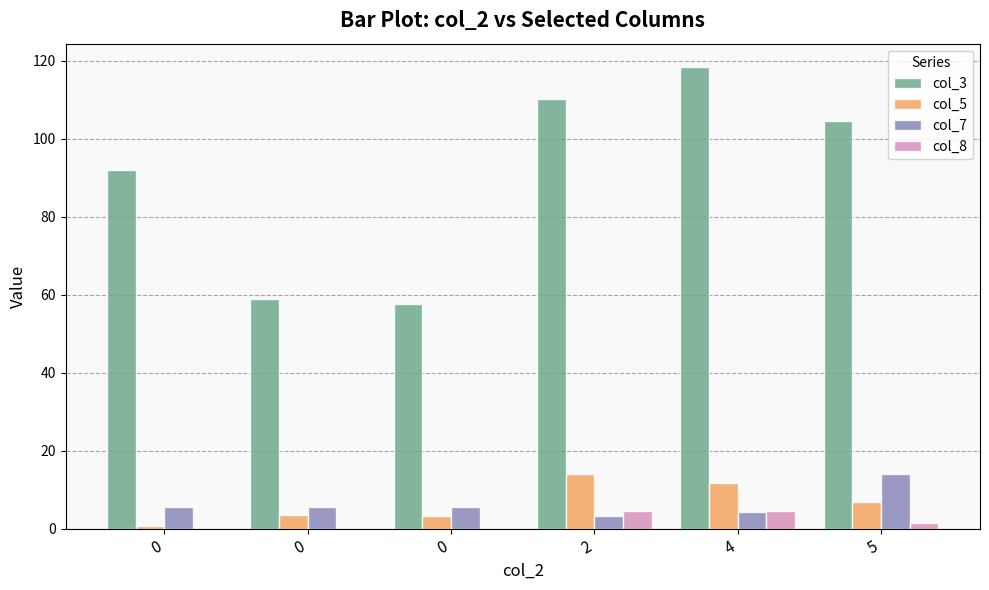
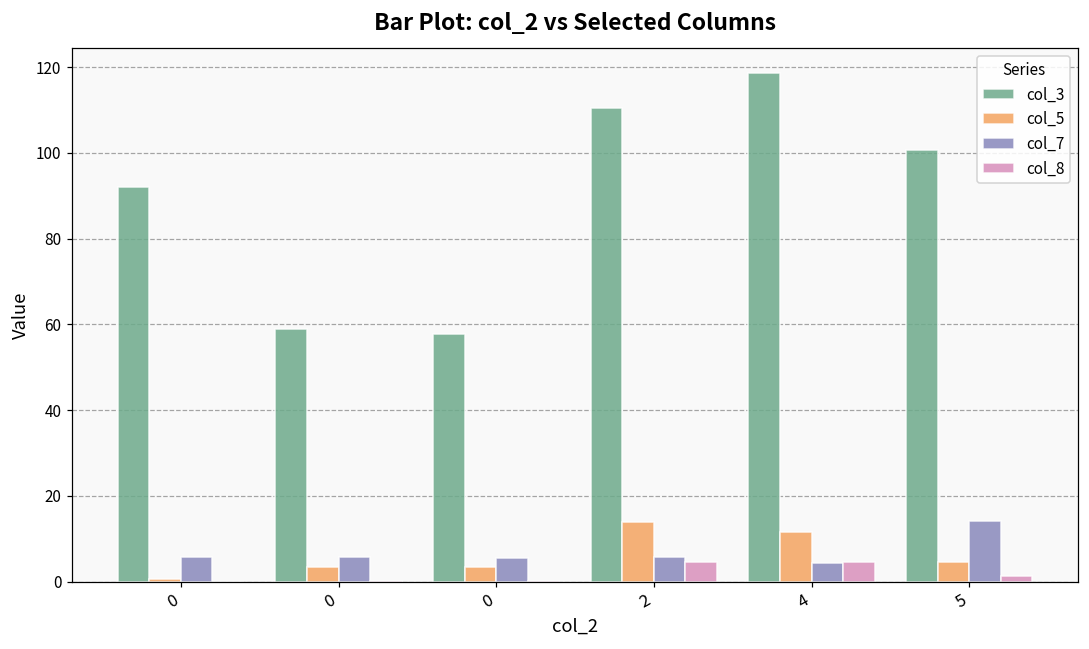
  {
    "col_3": {
      "2": 110,
      "4": 119,
-     "5": 105
+     "5": 101
    },
    "col_5": {
      "2": 14,
      "4": 12,
-     "5": 7
+     "5": 5
    },
    "col_7": {
-     "2": 3,
+     "2": 6,
      "4": 4,
      "5": 14
    },
    "col_8": {
      "2": 4,
      "4": 5,
      "5": 1
    }
  }
